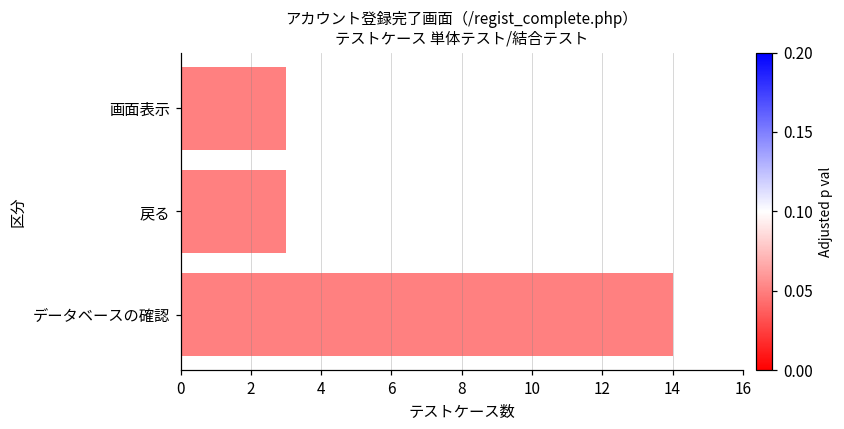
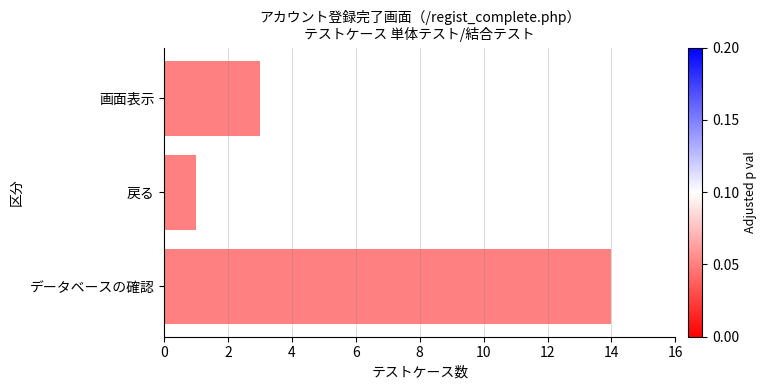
  {
    "画面表示": 3,
-   "戻る": 3,
+   "戻る": 1,
    "データベースの確認": 14
  }
